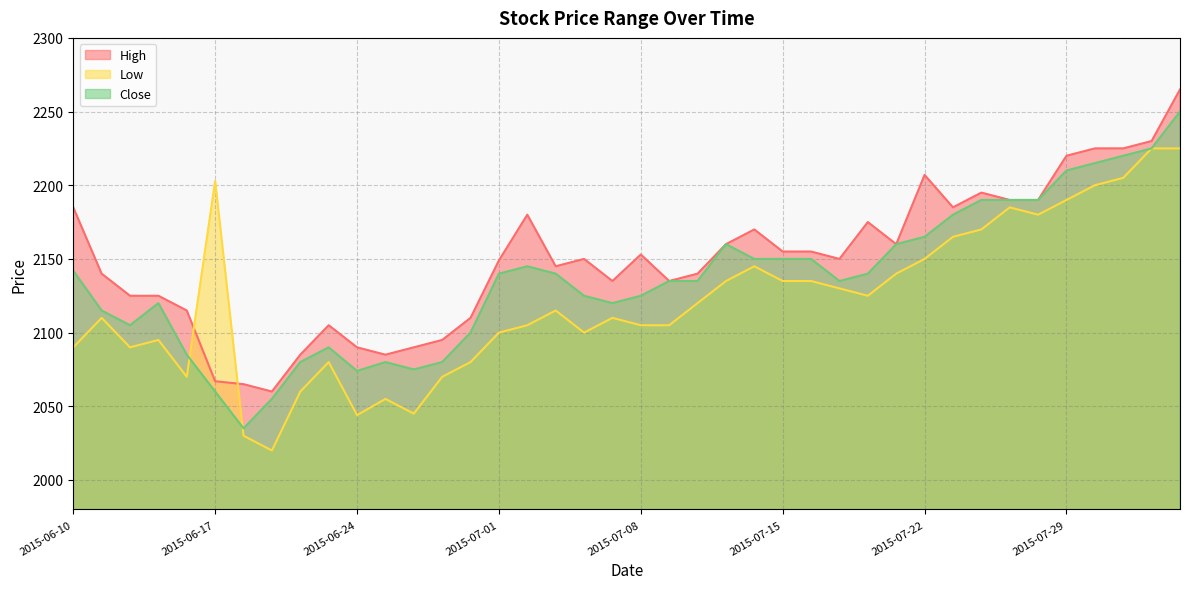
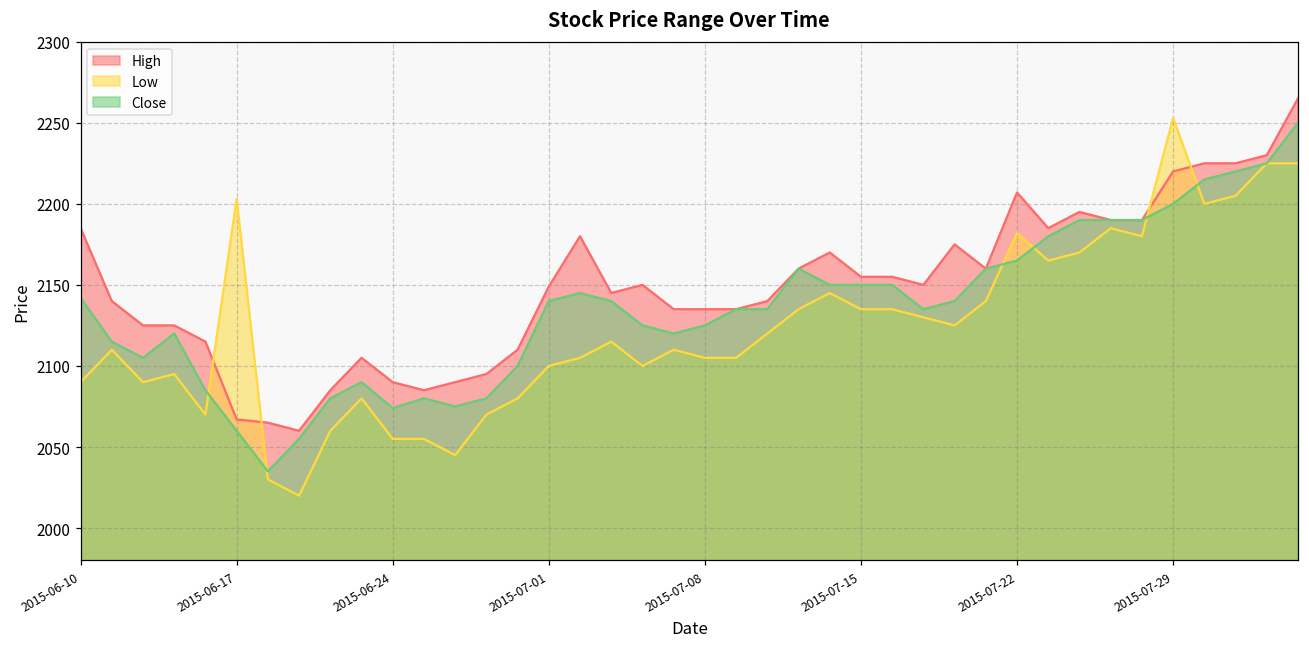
  {
    "High": {
      "2015-06-10": 2185,
      "2015-06-17": 2067,
      "2015-06-24": 2090,
      "2015-07-01": 2149,
-     "2015-07-08": 2153,
+     "2015-07-08": 2135,
      "2015-07-15": 2155,
      "2015-07-22": 2207,
      "2015-07-29": 2220
    },
    "Low": {
      "2015-06-10": 2090,
      "2015-06-17": 2203,
-     "2015-06-24": 2044,
+     "2015-06-24": 2055,
      "2015-07-01": 2100,
      "2015-07-08": 2105,
      "2015-07-15": 2135,
-     "2015-07-22": 2150,
-     "2015-07-29": 2190
+     "2015-07-22": 2182,
+     "2015-07-29": 2253
    },
    "Close": {
      "2015-06-10": 2142,
      "2015-06-17": 2060,
      "2015-06-24": 2074,
      "2015-07-01": 2140,
      "2015-07-08": 2125,
      "2015-07-15": 2150,
      "2015-07-22": 2165,
-     "2015-07-29": 2210
+     "2015-07-29": 2200
    }
  }
